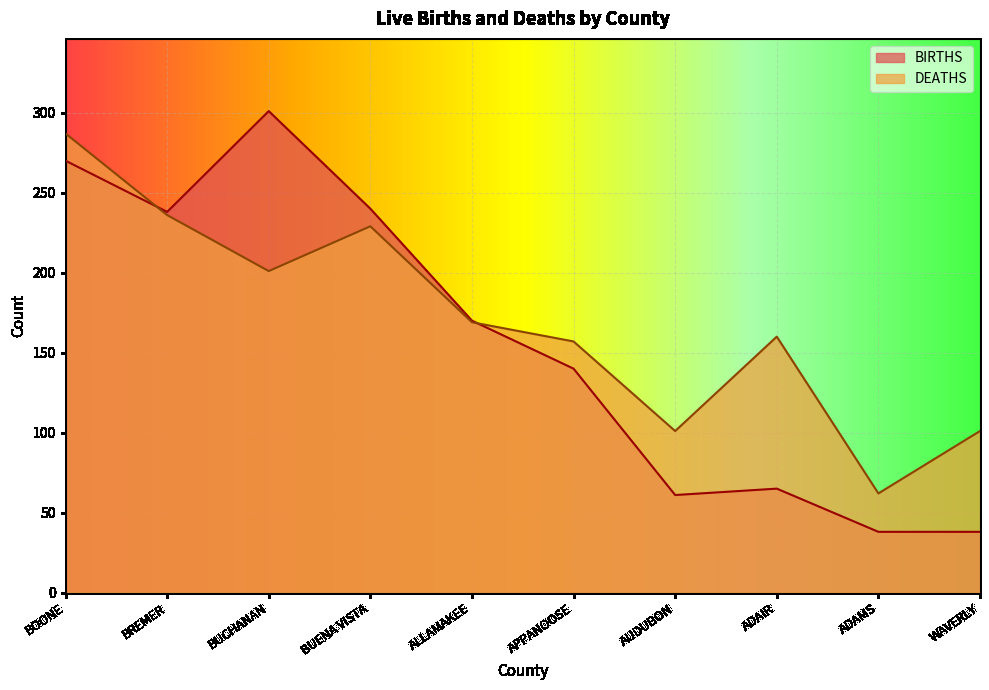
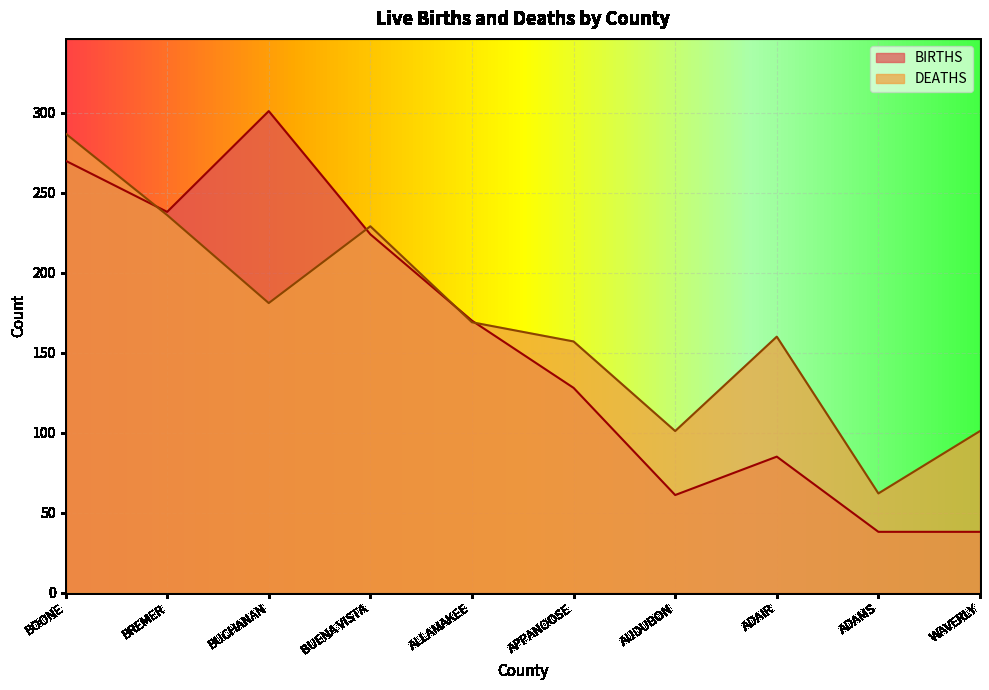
  {
    "BIRTHS": {
      "BOONE": 270,
      "BREMER": 238,
      "BUCHANAN": 301,
-     "BUENA VISTA": 240,
-     "APPANOOSE": 140,
+     "BUENA VISTA": 224,
+     "APPANOOSE": 128,
      "AUDUBON": 61,
-     "ADAIR": 65,
+     "ADAIR": 85,
      "ADAMS": 38,
      "WAVERLY": 38
    },
    "DEATHS": {
      "BOONE": 287,
      "BREMER": 236,
-     "BUCHANAN": 201,
+     "BUCHANAN": 181,
      "BUENA VISTA": 229,
      "APPANOOSE": 157,
      "AUDUBON": 101,
      "ADAIR": 160,
      "ADAMS": 62,
      "WAVERLY": 101
    }
  }
